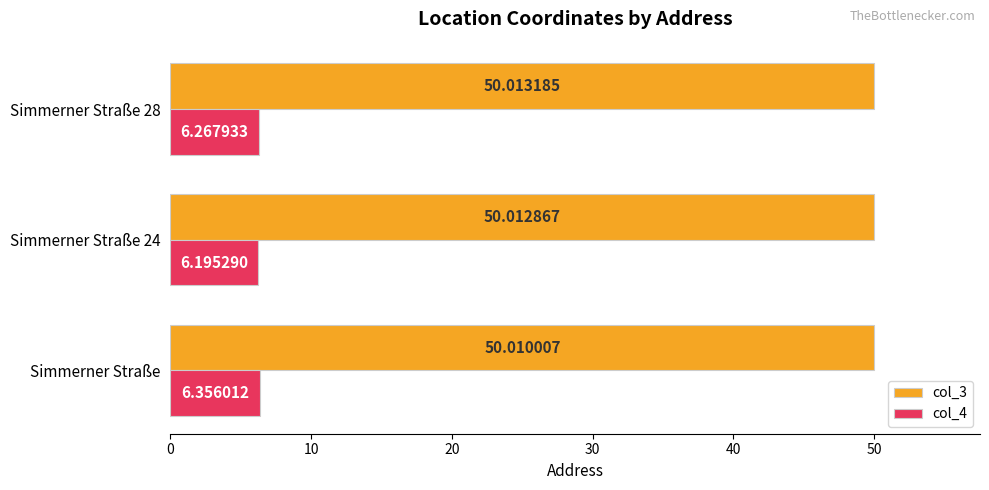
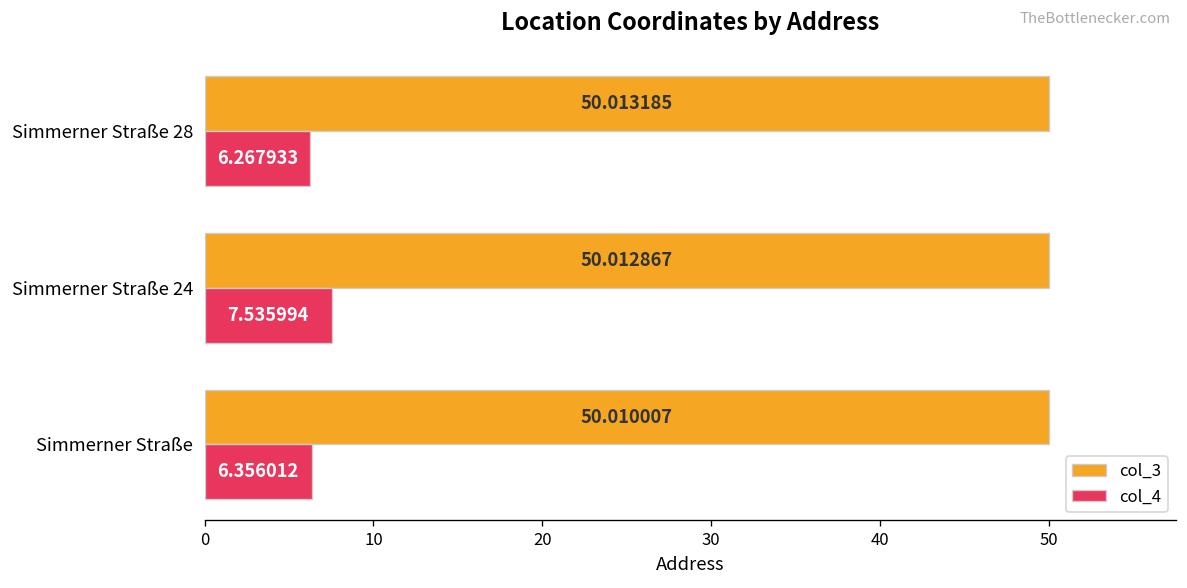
  {
    "col_3": {
      "Simmerner Straße 28": 50.013185,
      "Simmerner Straße 24": 50.012867,
      "Simmerner Straße": 50.010007
    },
    "col_4": {
      "Simmerner Straße 28": 6.267933,
-     "Simmerner Straße 24": 6.195290,
+     "Simmerner Straße 24": 7.535994,
      "Simmerner Straße": 6.356012
    }
  }
